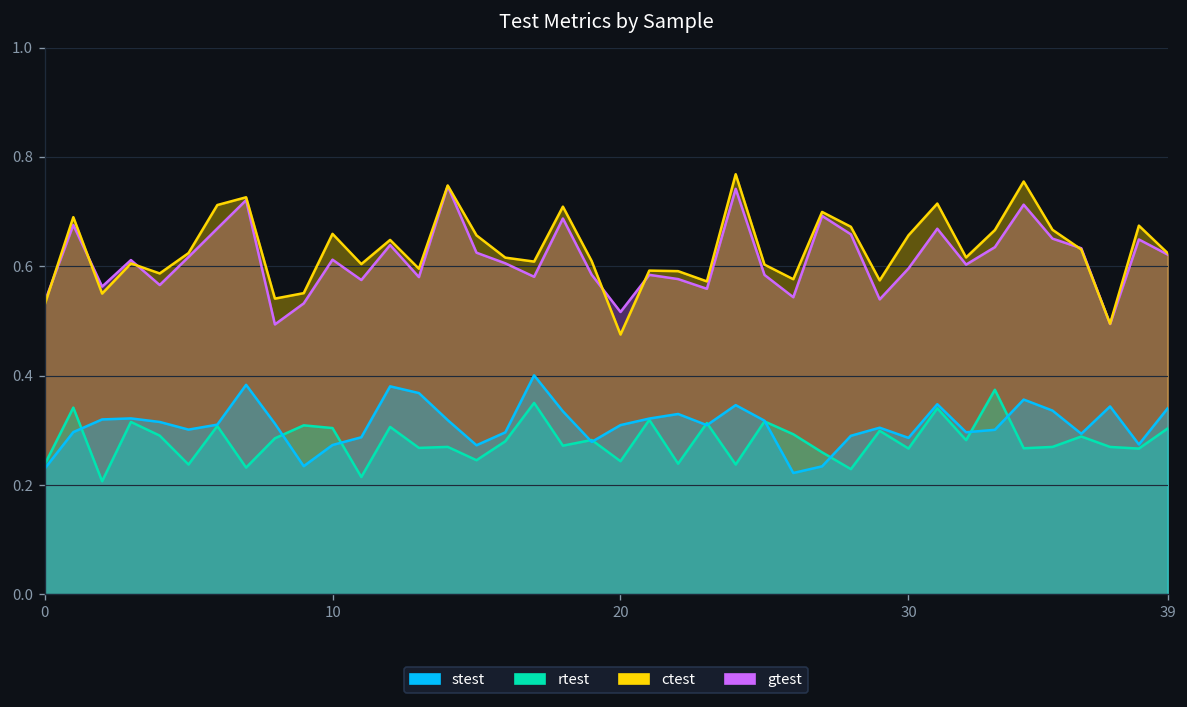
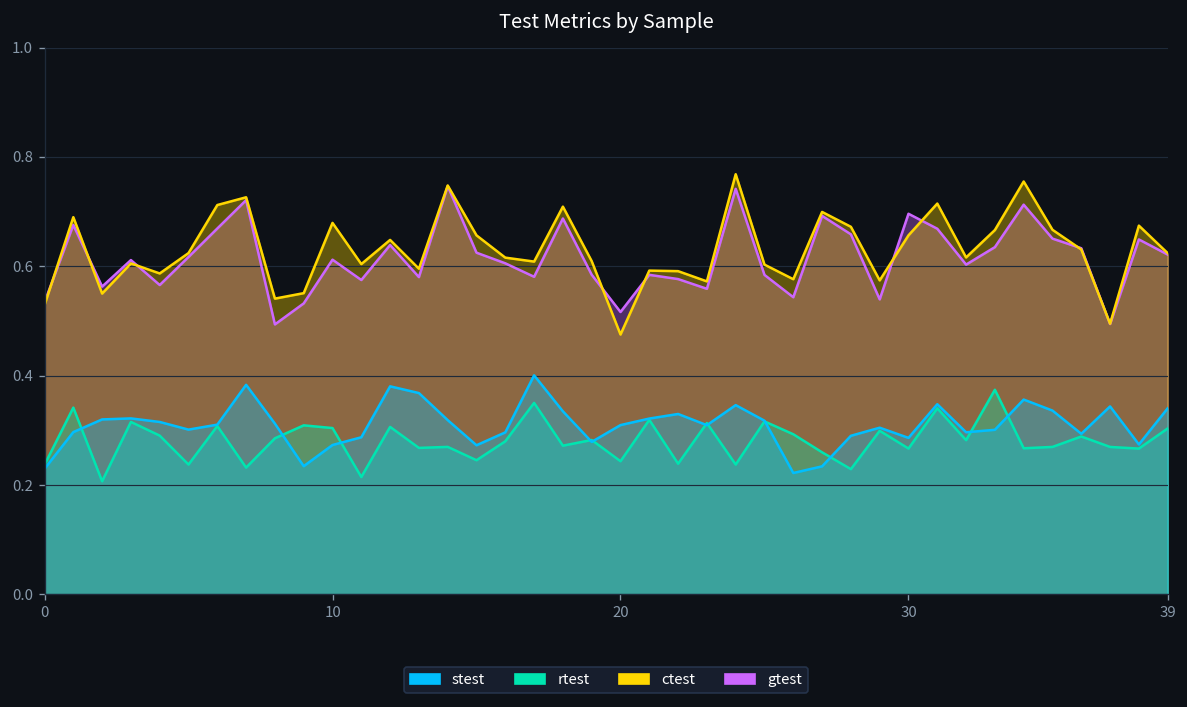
  {
    "gtest": {
      "10": 0.61,
      "20": 0.52,
-     "30": 0.60
+     "30": 0.70
    },
    "ctest": {
-     "10": 0.66,
+     "10": 0.68,
      "20": 0.48,
      "30": 0.66
    }
  }
